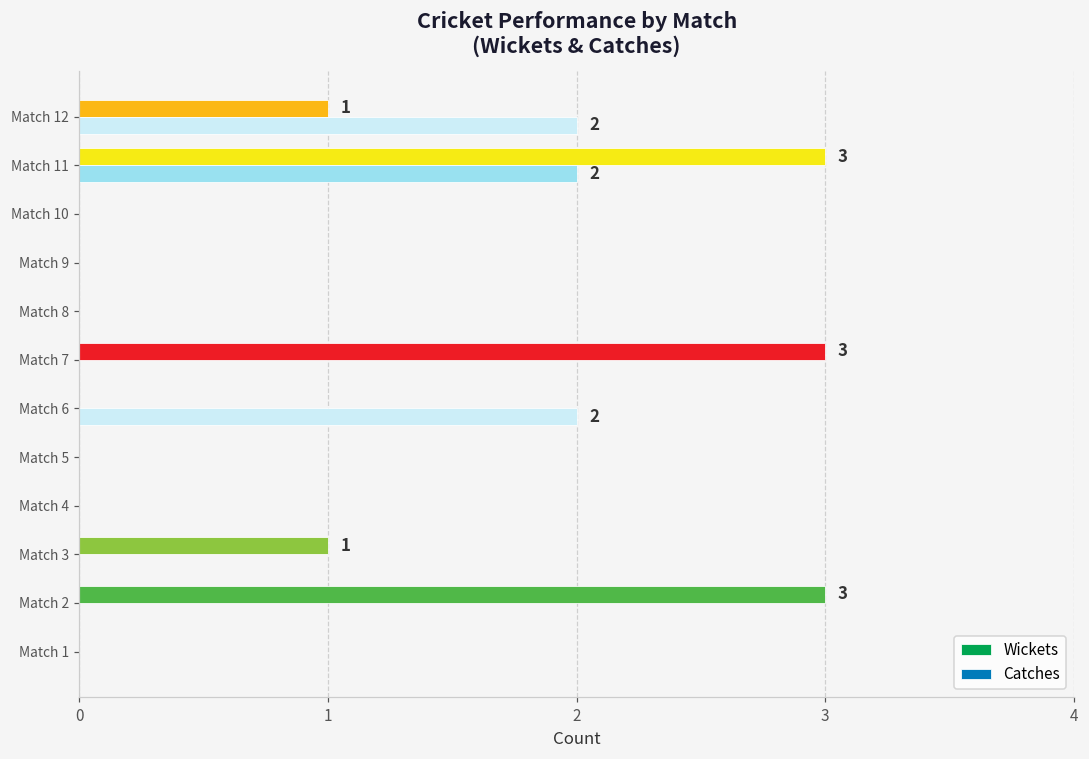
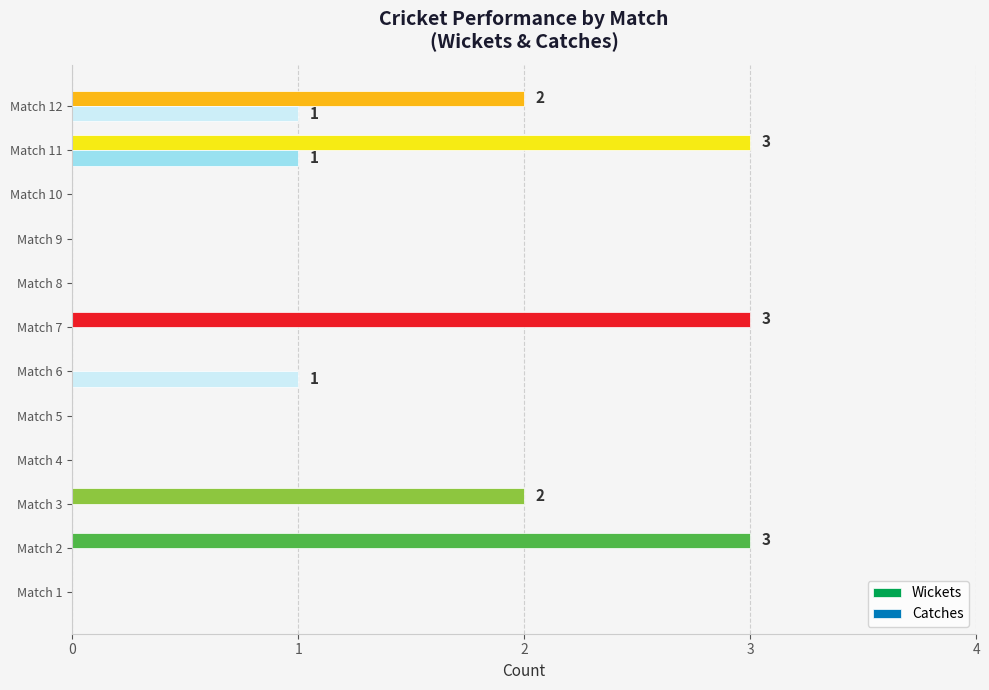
  {
    "Wickets": {
-     "Match 12": 1,
+     "Match 12": 2,
      "Match 11": 3,
      "Match 7": 3,
-     "Match 3": 1,
+     "Match 3": 2,
      "Match 2": 3
    },
    "Catches": {
-     "Match 12": 2,
-     "Match 11": 2,
-     "Match 6": 2
+     "Match 12": 1,
+     "Match 11": 1,
+     "Match 6": 1
    }
  }
